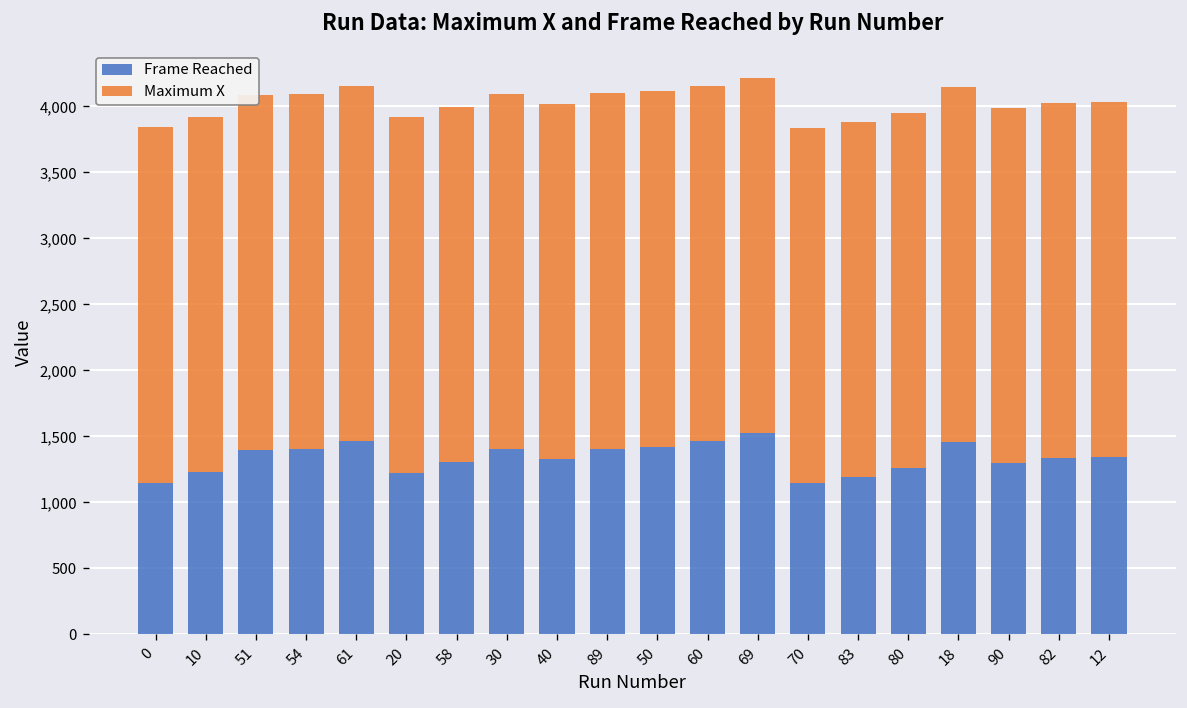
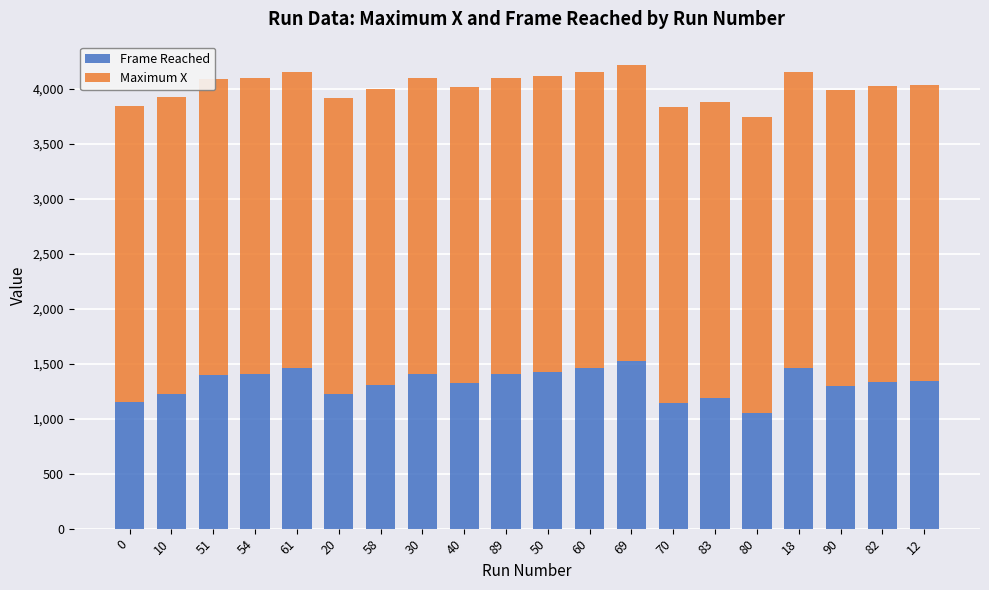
  {
    "Frame Reached": {
      "0": "1,150",
      "10": "1,230",
      "51": "1,390",
      "54": "1,400",
      "61": "1,460",
      "20": "1,230",
      "58": "1,300",
      "30": "1,410",
      "40": "1,330",
      "89": "1,410",
      "50": "1,420",
      "60": "1,460",
      "69": "1,530",
      "70": "1,150",
      "83": "1,190",
-     "80": "1,260",
+     "80": "1,050",
      "18": "1,460",
      "90": "1,300",
      "82": "1,340",
      "12": "1,340"
    },
    "Maximum X": {
      "0": "2,690",
      "10": "2,690",
      "54": "2,690",
      "61": "2,690",
      "20": "2,690",
      "58": "2,690",
      "30": "2,690",
      "40": "2,690",
      "89": "2,690",
      "50": "2,690",
      "60": "2,690",
      "69": "2,690",
      "70": "2,690",
      "83": "2,690",
      "80": "2,690",
      "18": "2,690",
      "90": "2,690",
      "82": "2,690",
      "12": "2,690"
    }
  }
